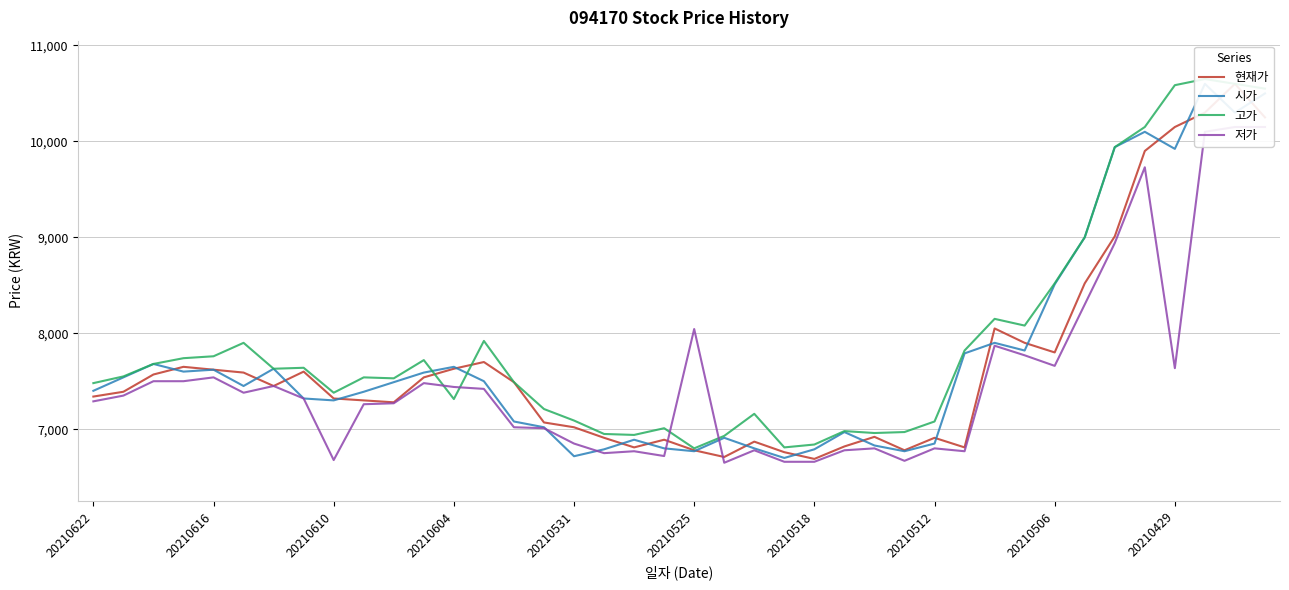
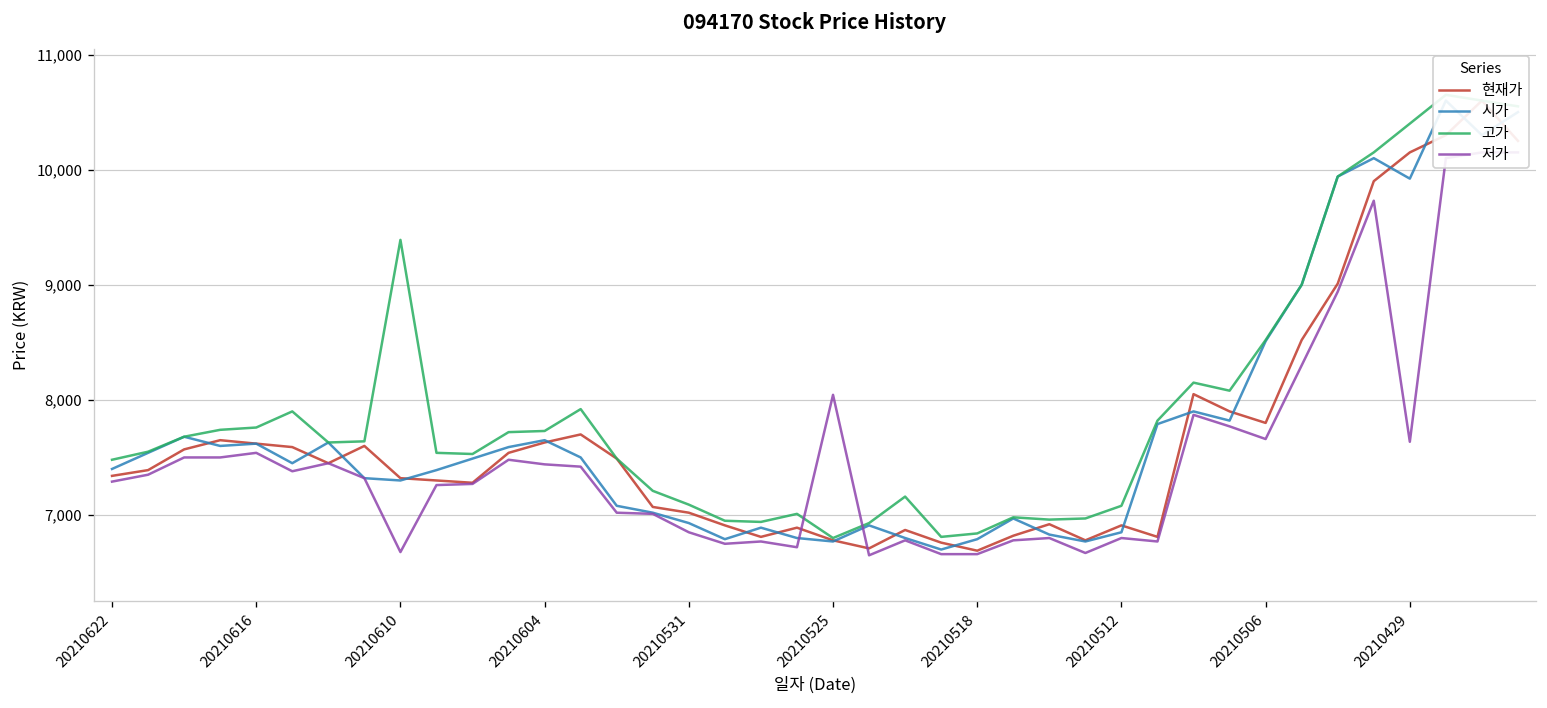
  {
    "현재가": {
      "20210622": "7,300",
      "20210531": "7,000",
      "20210518": "6,700",
      "20210512": "6,900",
      "20210506": "7,800",
      "20210429": "10,200"
    },
    "시가": {
      "20210622": "7,400",
-     "20210531": "6,700",
+     "20210531": "6,900",
      "20210518": "6,800",
      "20210512": "6,900",
      "20210429": "9,900"
    },
    "고가": {
      "20210622": "7,500",
      "20210616": "7,800",
-     "20210610": "7,400",
-     "20210604": "7,300",
+     "20210610": "9,400",
+     "20210604": "7,700",
      "20210531": "7,100",
      "20210518": "6,800",
      "20210512": "7,100",
-     "20210429": "10,600"
+     "20210429": "10,400"
    },
    "저가": {
      "20210622": "7,300",
      "20210616": "7,500",
      "20210610": "6,700",
      "20210604": "7,400",
      "20210531": "6,900",
      "20210525": "8,000",
      "20210518": "6,700",
      "20210512": "6,800",
      "20210506": "7,700",
      "20210429": "7,600"
    }
  }
